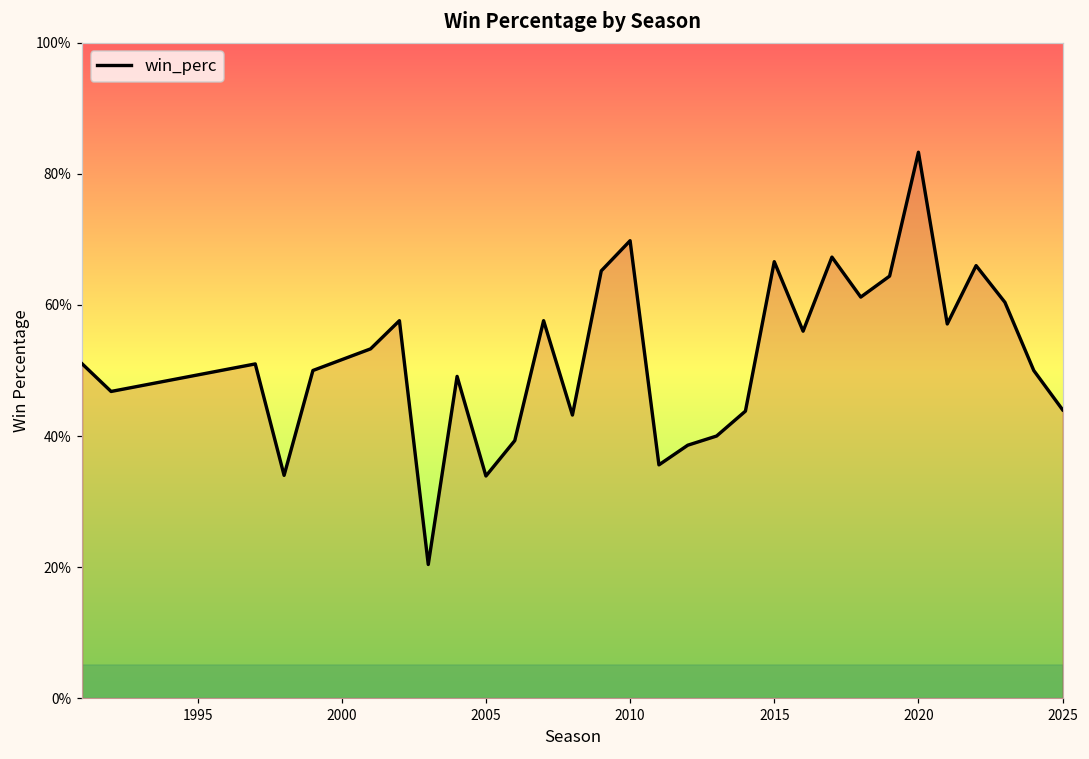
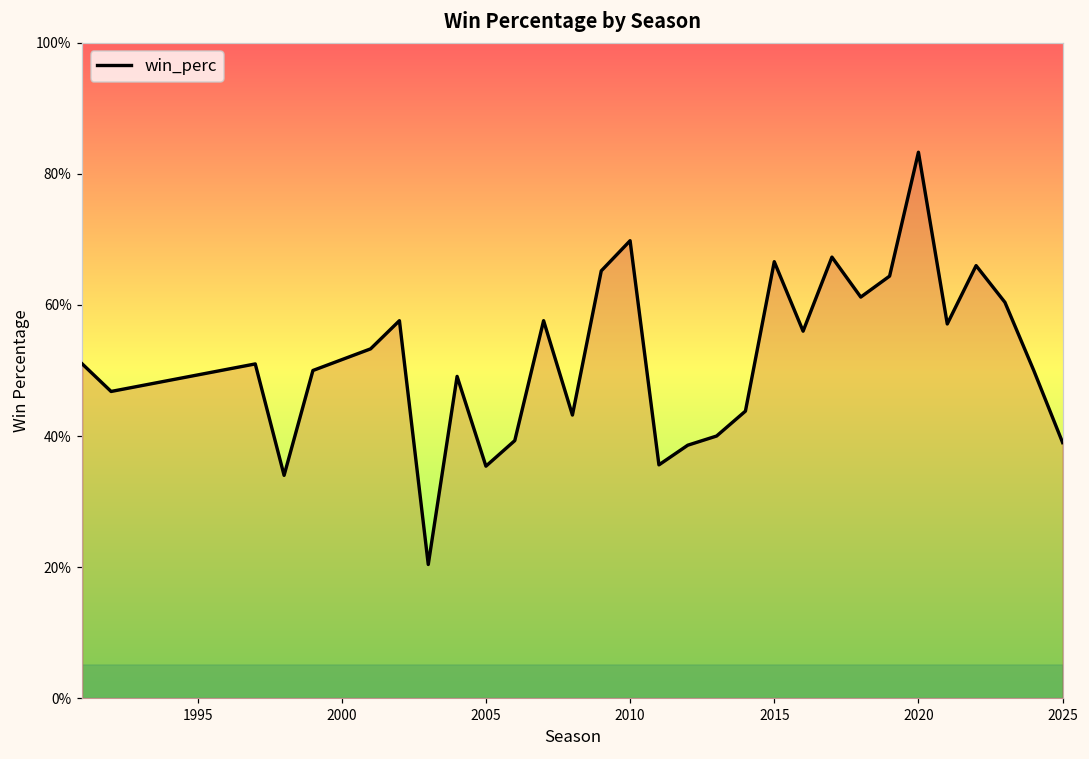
  {
-   "2005": "34%",
+   "2005": "35%",
    "2010": "70%",
    "2015": "67%",
    "2020": "83%",
-   "2025": "44%"
+   "2025": "39%"
  }
